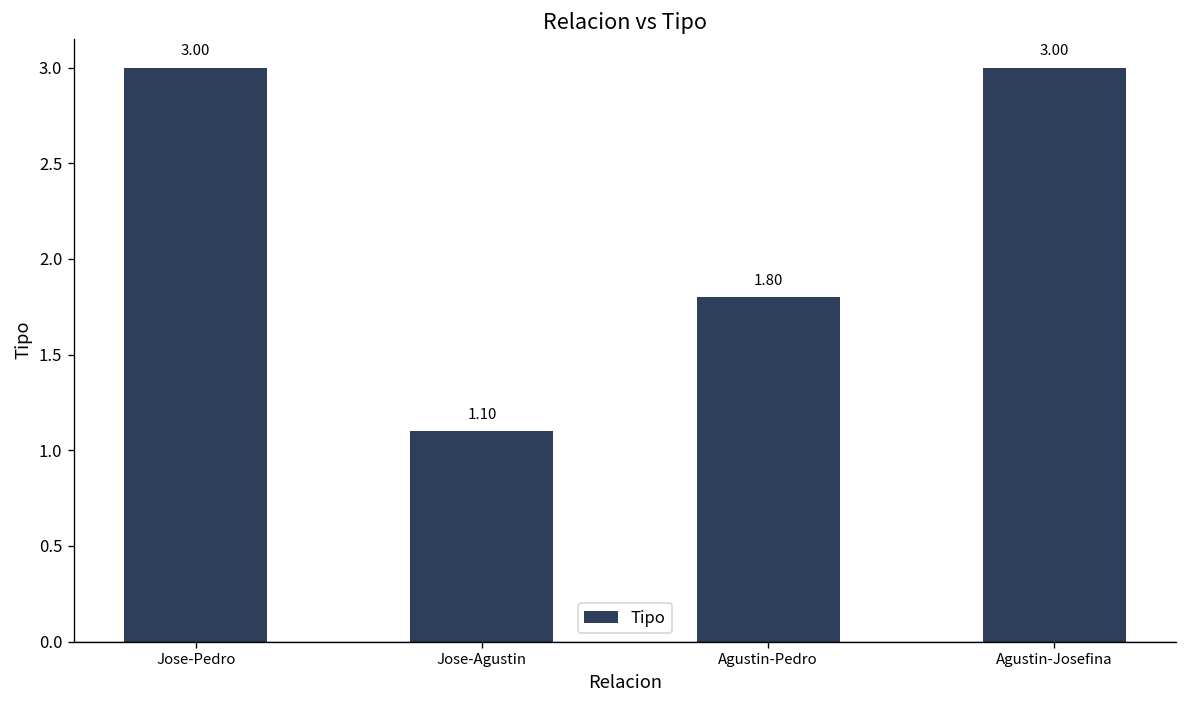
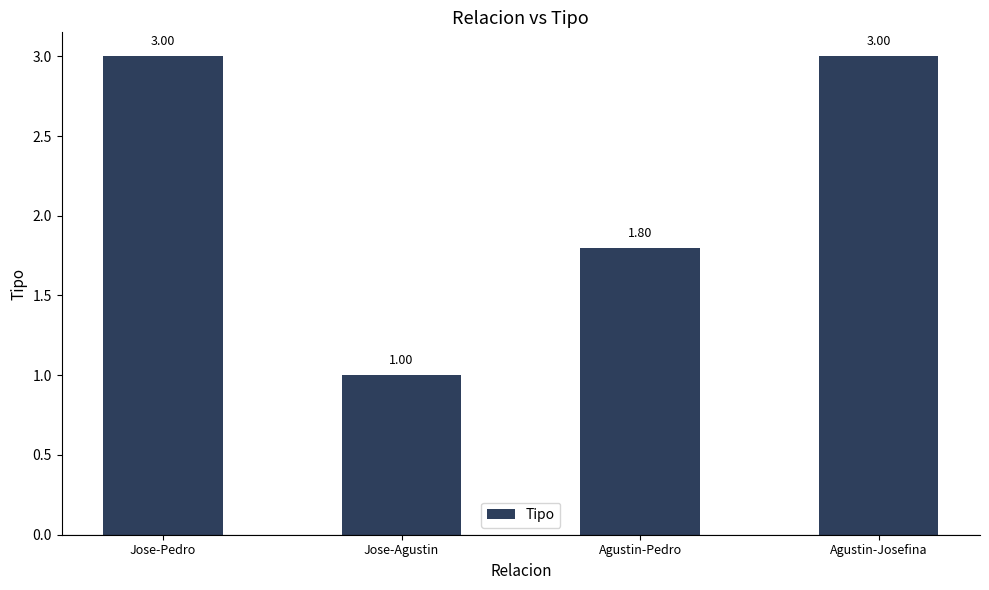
  {
    "Jose-Pedro": 3.00,
-   "Jose-Agustin": 1.10,
+   "Jose-Agustin": 1.00,
    "Agustin-Pedro": 1.80,
    "Agustin-Josefina": 3.00
  }
